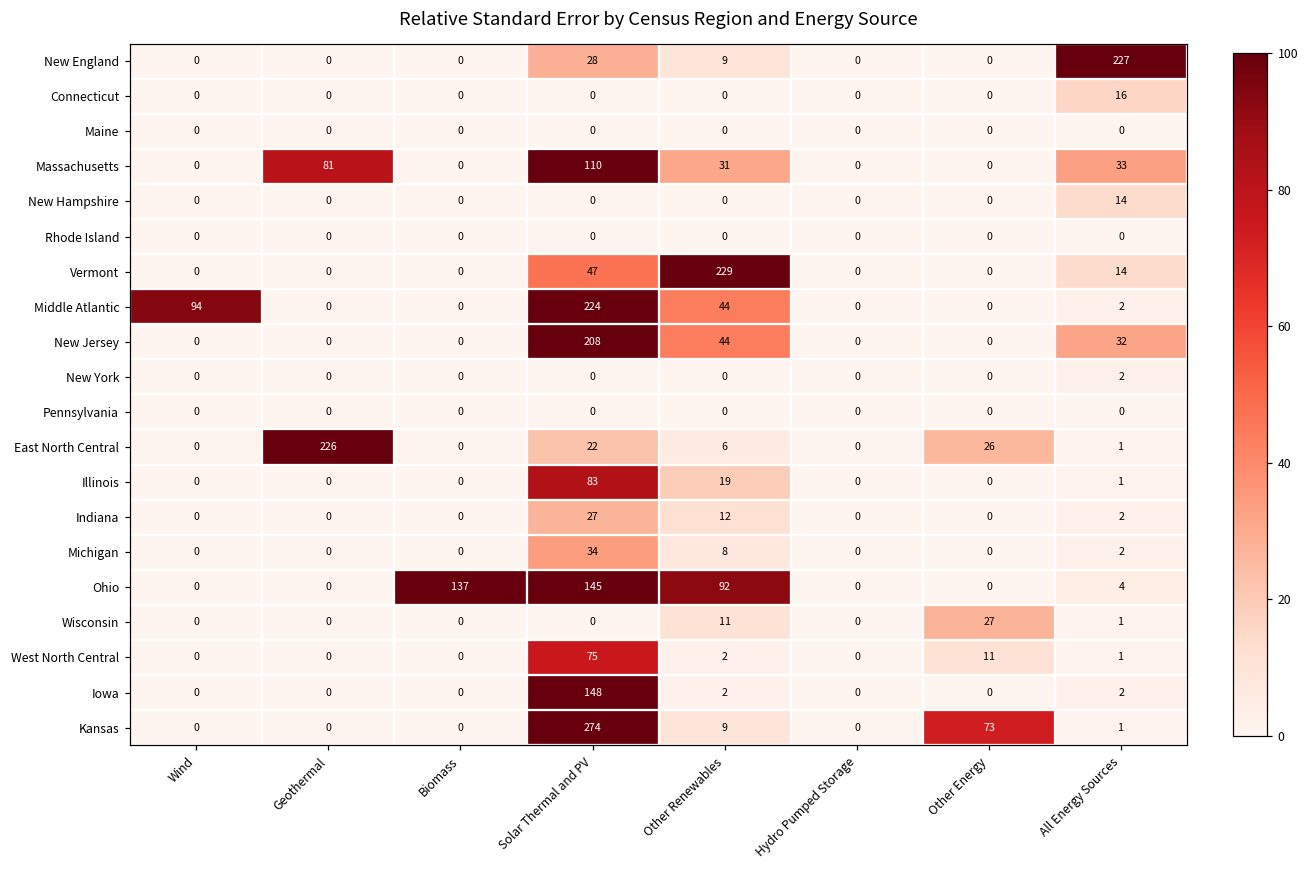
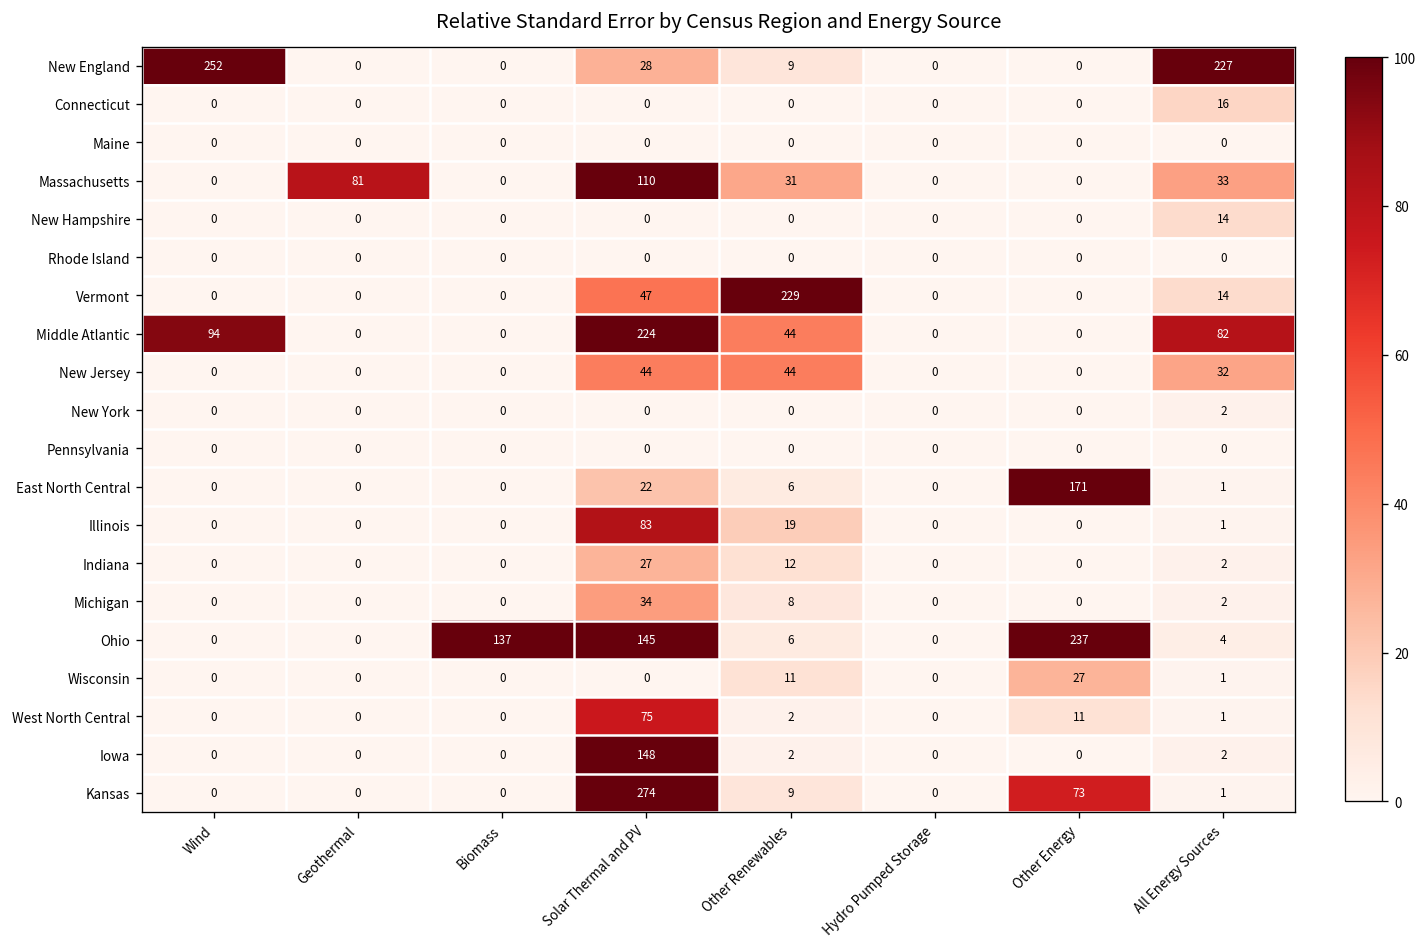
  {
    "New England": {
-     "Wind": 0,
+     "Wind": 252,
      "Geothermal": 0,
      "Biomass": 0,
      "Solar Thermal and PV": 28,
      "Other Renewables": 9,
      "Hydro Pumped Storage": 0,
      "Other Energy": 0,
      "All Energy Sources": 227
    },
    "Connecticut": {
      "Wind": 0,
      "Geothermal": 0,
      "Biomass": 0,
      "Solar Thermal and PV": 0,
      "Other Renewables": 0,
      "Hydro Pumped Storage": 0,
      "Other Energy": 0,
      "All Energy Sources": 16
    },
    "Maine": {
      "Wind": 0,
      "Geothermal": 0,
      "Biomass": 0,
      "Solar Thermal and PV": 0,
      "Other Renewables": 0,
      "Hydro Pumped Storage": 0,
      "Other Energy": 0,
      "All Energy Sources": 0
    },
    "Massachusetts": {
      "Wind": 0,
      "Geothermal": 81,
      "Biomass": 0,
      "Solar Thermal and PV": 110,
      "Other Renewables": 31,
      "Hydro Pumped Storage": 0,
      "Other Energy": 0,
      "All Energy Sources": 33
    },
    "New Hampshire": {
      "Wind": 0,
      "Geothermal": 0,
      "Biomass": 0,
      "Solar Thermal and PV": 0,
      "Other Renewables": 0,
      "Hydro Pumped Storage": 0,
      "Other Energy": 0,
      "All Energy Sources": 14
    },
    "Rhode Island": {
      "Wind": 0,
      "Geothermal": 0,
      "Biomass": 0,
      "Solar Thermal and PV": 0,
      "Other Renewables": 0,
      "Hydro Pumped Storage": 0,
      "Other Energy": 0,
      "All Energy Sources": 0
    },
    "Vermont": {
      "Wind": 0,
      "Geothermal": 0,
      "Biomass": 0,
      "Solar Thermal and PV": 47,
      "Other Renewables": 229,
      "Hydro Pumped Storage": 0,
      "Other Energy": 0,
      "All Energy Sources": 14
    },
    "Middle Atlantic": {
      "Wind": 94,
      "Geothermal": 0,
      "Biomass": 0,
      "Solar Thermal and PV": 224,
      "Other Renewables": 44,
      "Hydro Pumped Storage": 0,
      "Other Energy": 0,
-     "All Energy Sources": 2
+     "All Energy Sources": 82
    },
    "New Jersey": {
      "Wind": 0,
      "Geothermal": 0,
      "Biomass": 0,
-     "Solar Thermal and PV": 208,
+     "Solar Thermal and PV": 44,
      "Other Renewables": 44,
      "Hydro Pumped Storage": 0,
      "Other Energy": 0,
      "All Energy Sources": 32
    },
    "New York": {
      "Wind": 0,
      "Geothermal": 0,
      "Biomass": 0,
      "Solar Thermal and PV": 0,
      "Other Renewables": 0,
      "Hydro Pumped Storage": 0,
      "Other Energy": 0,
      "All Energy Sources": 2
    },
    "Pennsylvania": {
      "Wind": 0,
      "Geothermal": 0,
      "Biomass": 0,
      "Solar Thermal and PV": 0,
      "Other Renewables": 0,
      "Hydro Pumped Storage": 0,
      "Other Energy": 0,
      "All Energy Sources": 0
    },
    "East North Central": {
      "Wind": 0,
-     "Geothermal": 226,
+     "Geothermal": 0,
      "Biomass": 0,
      "Solar Thermal and PV": 22,
      "Other Renewables": 6,
      "Hydro Pumped Storage": 0,
-     "Other Energy": 26,
+     "Other Energy": 171,
      "All Energy Sources": 1
    },
    "Illinois": {
      "Wind": 0,
      "Geothermal": 0,
      "Biomass": 0,
      "Solar Thermal and PV": 83,
      "Other Renewables": 19,
      "Hydro Pumped Storage": 0,
      "Other Energy": 0,
      "All Energy Sources": 1
    },
    "Indiana": {
      "Wind": 0,
      "Geothermal": 0,
      "Biomass": 0,
      "Solar Thermal and PV": 27,
      "Other Renewables": 12,
      "Hydro Pumped Storage": 0,
      "Other Energy": 0,
      "All Energy Sources": 2
    },
    "Michigan": {
      "Wind": 0,
      "Geothermal": 0,
      "Biomass": 0,
      "Solar Thermal and PV": 34,
      "Other Renewables": 8,
      "Hydro Pumped Storage": 0,
      "Other Energy": 0,
      "All Energy Sources": 2
    },
    "Ohio": {
      "Wind": 0,
      "Geothermal": 0,
      "Biomass": 137,
      "Solar Thermal and PV": 145,
-     "Other Renewables": 92,
+     "Other Renewables": 6,
      "Hydro Pumped Storage": 0,
-     "Other Energy": 0,
+     "Other Energy": 237,
      "All Energy Sources": 4
    },
    "Wisconsin": {
      "Wind": 0,
      "Geothermal": 0,
      "Biomass": 0,
      "Solar Thermal and PV": 0,
      "Other Renewables": 11,
      "Hydro Pumped Storage": 0,
      "Other Energy": 27,
      "All Energy Sources": 1
    },
    "West North Central": {
      "Wind": 0,
      "Geothermal": 0,
      "Biomass": 0,
      "Solar Thermal and PV": 75,
      "Other Renewables": 2,
      "Hydro Pumped Storage": 0,
      "Other Energy": 11,
      "All Energy Sources": 1
    },
    "Iowa": {
      "Wind": 0,
      "Geothermal": 0,
      "Biomass": 0,
      "Solar Thermal and PV": 148,
      "Other Renewables": 2,
      "Hydro Pumped Storage": 0,
      "Other Energy": 0,
      "All Energy Sources": 2
    },
    "Kansas": {
      "Wind": 0,
      "Geothermal": 0,
      "Biomass": 0,
      "Solar Thermal and PV": 274,
      "Other Renewables": 9,
      "Hydro Pumped Storage": 0,
      "Other Energy": 73,
      "All Energy Sources": 1
    }
  }
